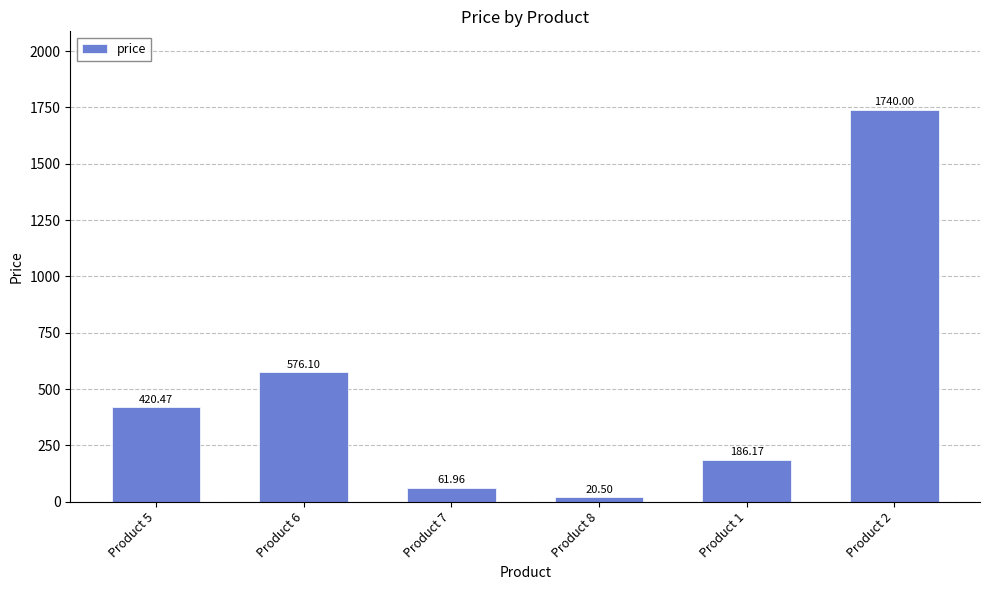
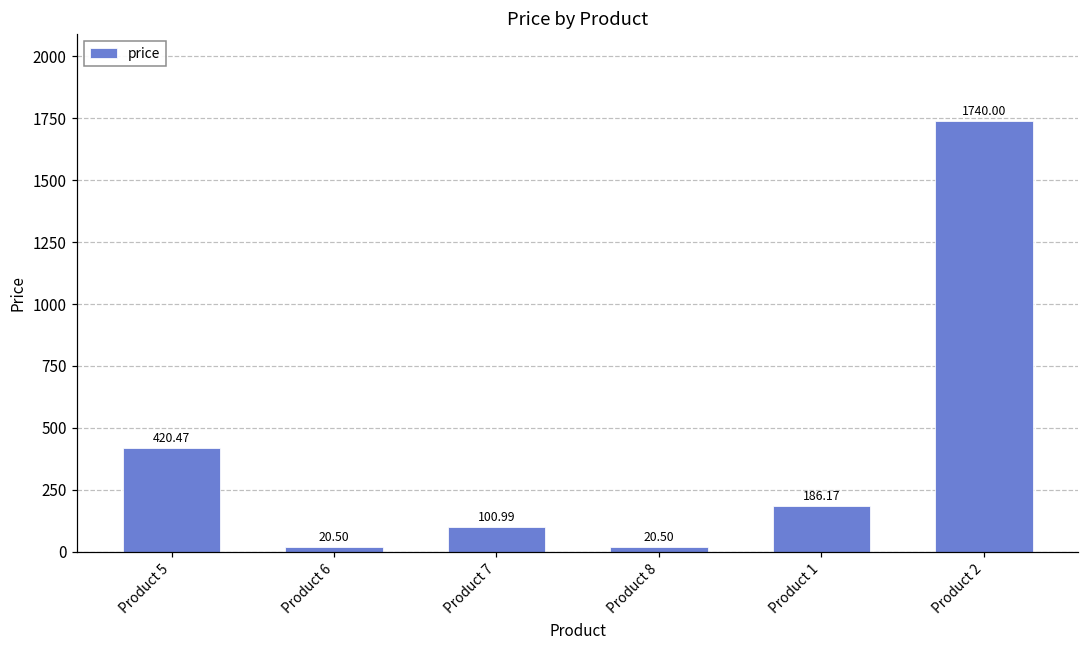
  {
    "Product 5": 420.47,
-   "Product 6": 576.10,
-   "Product 7": 61.96,
+   "Product 6": 20.50,
+   "Product 7": 100.99,
    "Product 8": 20.50,
    "Product 1": 186.17,
    "Product 2": 1740.00
  }
